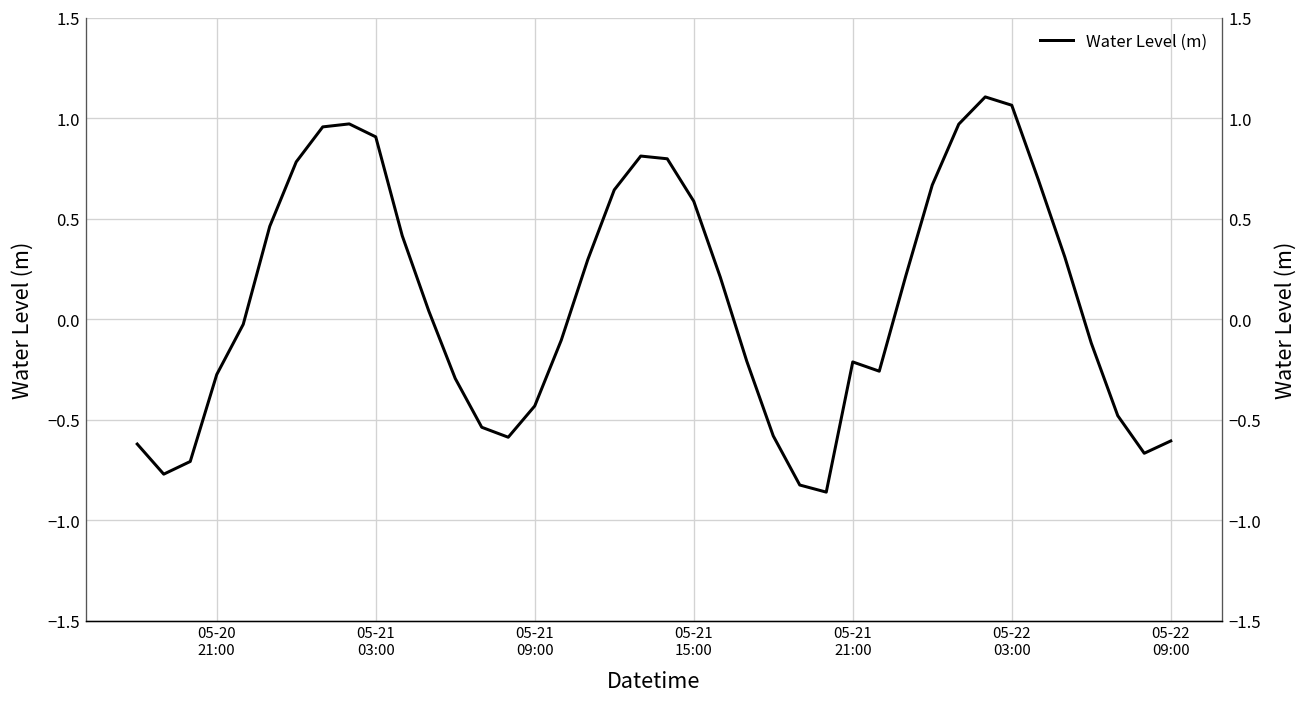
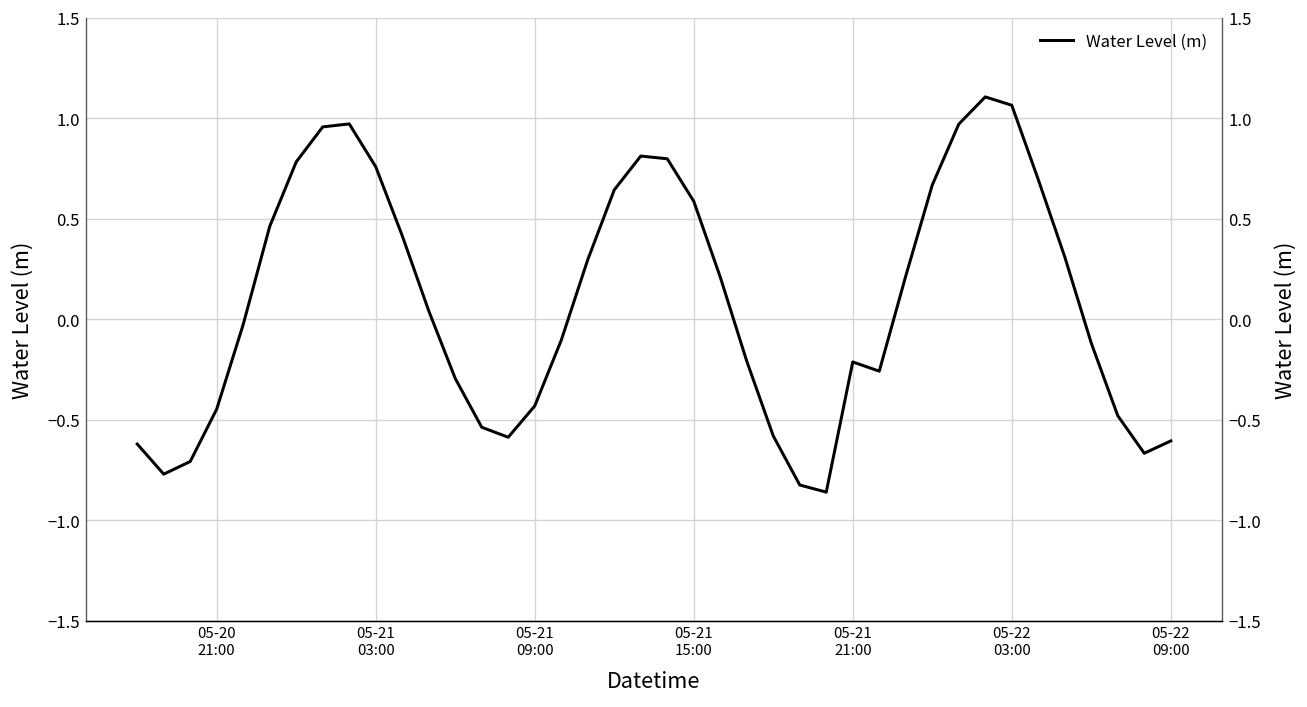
  {
-   "05-20 21:00": -0.28,
-   "05-21 03:00": 0.91,
+   "05-20 21:00": -0.45,
+   "05-21 03:00": 0.76,
    "05-21 09:00": -0.43,
    "05-21 15:00": 0.59,
    "05-21 21:00": -0.21,
    "05-22 03:00": 1.06,
    "05-22 09:00": -0.61
  }
